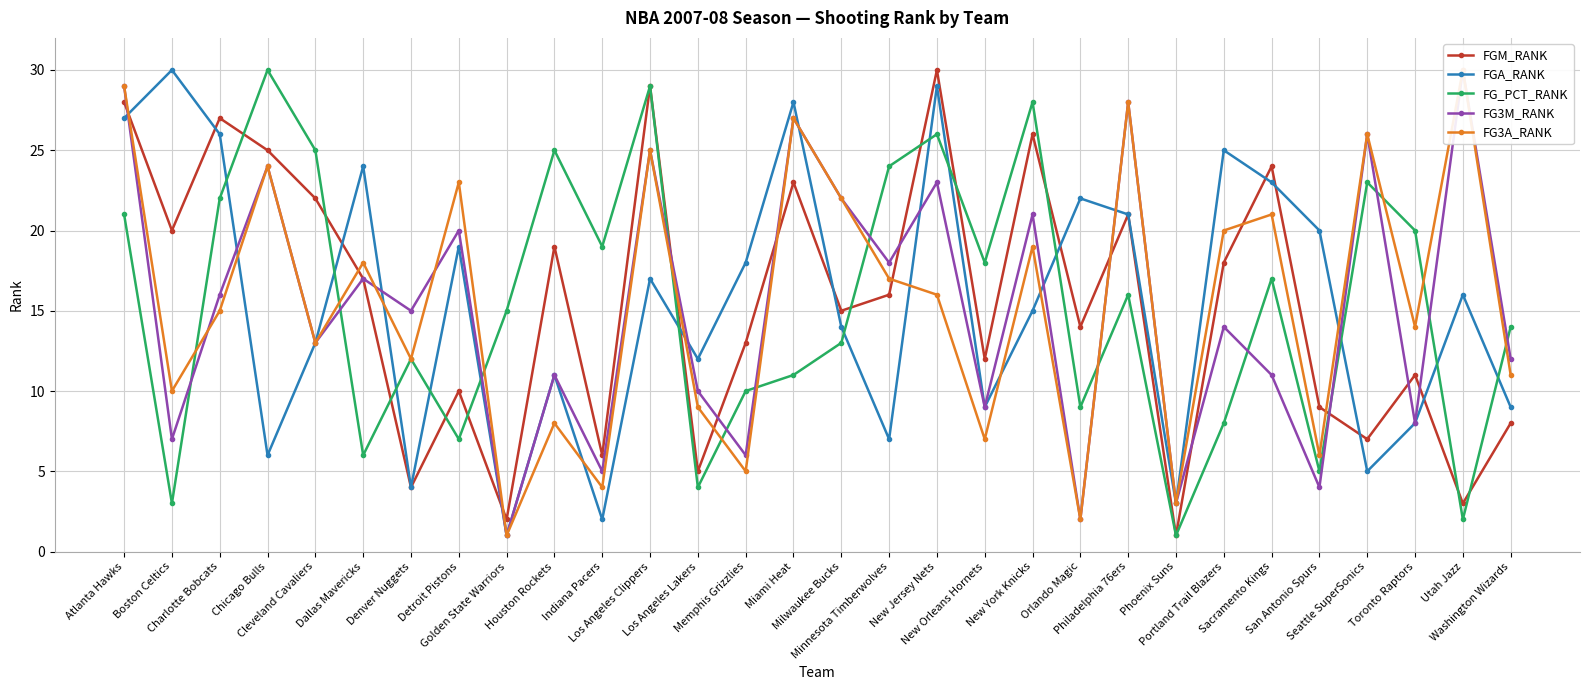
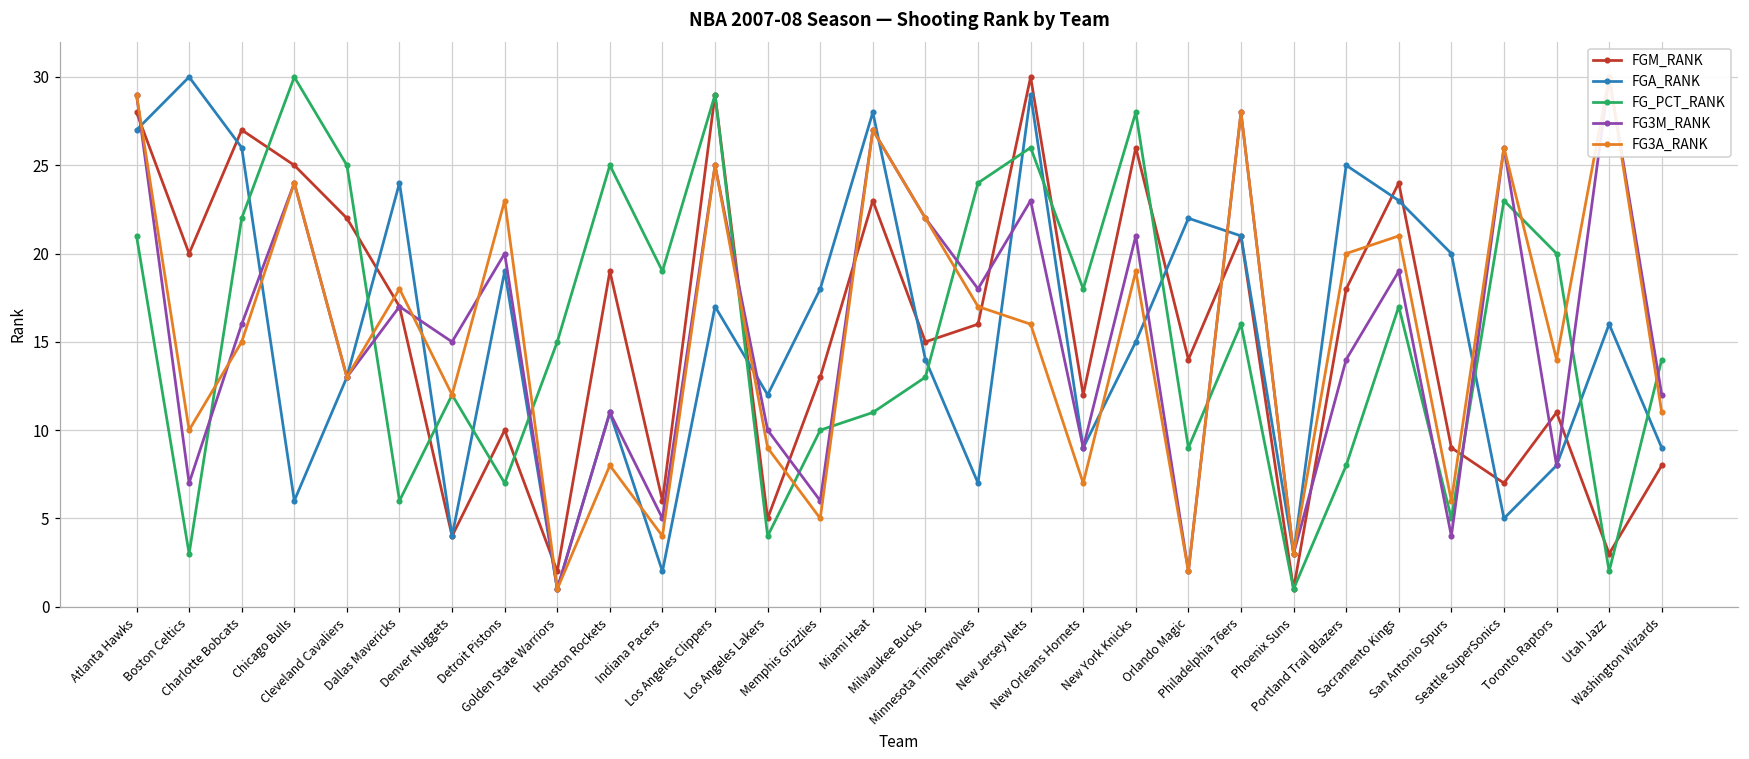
  {
    "FGM_RANK": {
      "Atlanta Hawks": 28,
      "Boston Celtics": 20,
      "Charlotte Bobcats": 27,
      "Chicago Bulls": 25,
      "Cleveland Cavaliers": 22,
      "Detroit Pistons": 10,
      "Golden State Warriors": 2,
      "Houston Rockets": 19,
      "Indiana Pacers": 6,
      "Los Angeles Lakers": 5,
      "Memphis Grizzlies": 13,
      "Miami Heat": 23,
      "Milwaukee Bucks": 15,
      "Minnesota Timberwolves": 16,
      "New Jersey Nets": 30,
      "New Orleans Hornets": 12,
      "New York Knicks": 26,
      "Orlando Magic": 14,
      "Portland Trail Blazers": 18,
      "Sacramento Kings": 24,
      "San Antonio Spurs": 9,
      "Seattle SuperSonics": 7,
      "Toronto Raptors": 11,
      "Utah Jazz": 3,
      "Washington Wizards": 8
    },
    "FGA_RANK": {
      "Atlanta Hawks": 27,
      "Boston Celtics": 30,
      "Charlotte Bobcats": 26,
      "Chicago Bulls": 6,
      "Dallas Mavericks": 24,
      "Detroit Pistons": 19,
      "Indiana Pacers": 2,
      "Los Angeles Clippers": 17,
      "Los Angeles Lakers": 12,
      "Memphis Grizzlies": 18,
      "Miami Heat": 28,
      "Milwaukee Bucks": 14,
      "Minnesota Timberwolves": 7,
      "New Jersey Nets": 29,
      "New York Knicks": 15,
      "Orlando Magic": 22,
      "Portland Trail Blazers": 25,
      "Sacramento Kings": 23,
      "San Antonio Spurs": 20,
      "Seattle SuperSonics": 5,
      "Utah Jazz": 16,
      "Washington Wizards": 9
    },
    "FG_PCT_RANK": {
      "Atlanta Hawks": 21,
      "Boston Celtics": 3,
      "Charlotte Bobcats": 22,
      "Chicago Bulls": 30,
      "Cleveland Cavaliers": 25,
      "Dallas Mavericks": 6,
      "Detroit Pistons": 7,
      "Golden State Warriors": 15,
      "Houston Rockets": 25,
      "Indiana Pacers": 19,
      "Los Angeles Lakers": 4,
      "Memphis Grizzlies": 10,
      "Miami Heat": 11,
      "Milwaukee Bucks": 13,
      "Minnesota Timberwolves": 24,
      "New Jersey Nets": 26,
      "New Orleans Hornets": 18,
      "New York Knicks": 28,
      "Orlando Magic": 9,
      "Philadelphia 76ers": 16,
      "Portland Trail Blazers": 8,
      "Sacramento Kings": 17,
      "San Antonio Spurs": 5,
      "Seattle SuperSonics": 23,
      "Toronto Raptors": 20,
      "Utah Jazz": 2,
      "Washington Wizards": 14
    },
    "FG3M_RANK": {
      "Boston Celtics": 7,
      "Charlotte Bobcats": 16,
      "Denver Nuggets": 15,
      "Detroit Pistons": 20,
      "Indiana Pacers": 5,
      "Los Angeles Lakers": 10,
      "Memphis Grizzlies": 6,
      "Minnesota Timberwolves": 18,
      "New Jersey Nets": 23,
      "New York Knicks": 21,
      "Portland Trail Blazers": 14,
-     "Sacramento Kings": 11,
+     "Sacramento Kings": 19,
      "San Antonio Spurs": 4,
      "Washington Wizards": 12
    },
    "FG3A_RANK": {
      "Boston Celtics": 10,
      "Charlotte Bobcats": 15,
      "Dallas Mavericks": 18,
      "Detroit Pistons": 23,
      "Houston Rockets": 8,
      "Indiana Pacers": 4,
      "Los Angeles Lakers": 9,
      "Memphis Grizzlies": 5,
      "Minnesota Timberwolves": 17,
      "New Jersey Nets": 16,
      "New Orleans Hornets": 7,
      "New York Knicks": 19,
      "Portland Trail Blazers": 20,
      "Sacramento Kings": 21,
      "San Antonio Spurs": 6,
      "Toronto Raptors": 14,
      "Washington Wizards": 11
    }
  }
